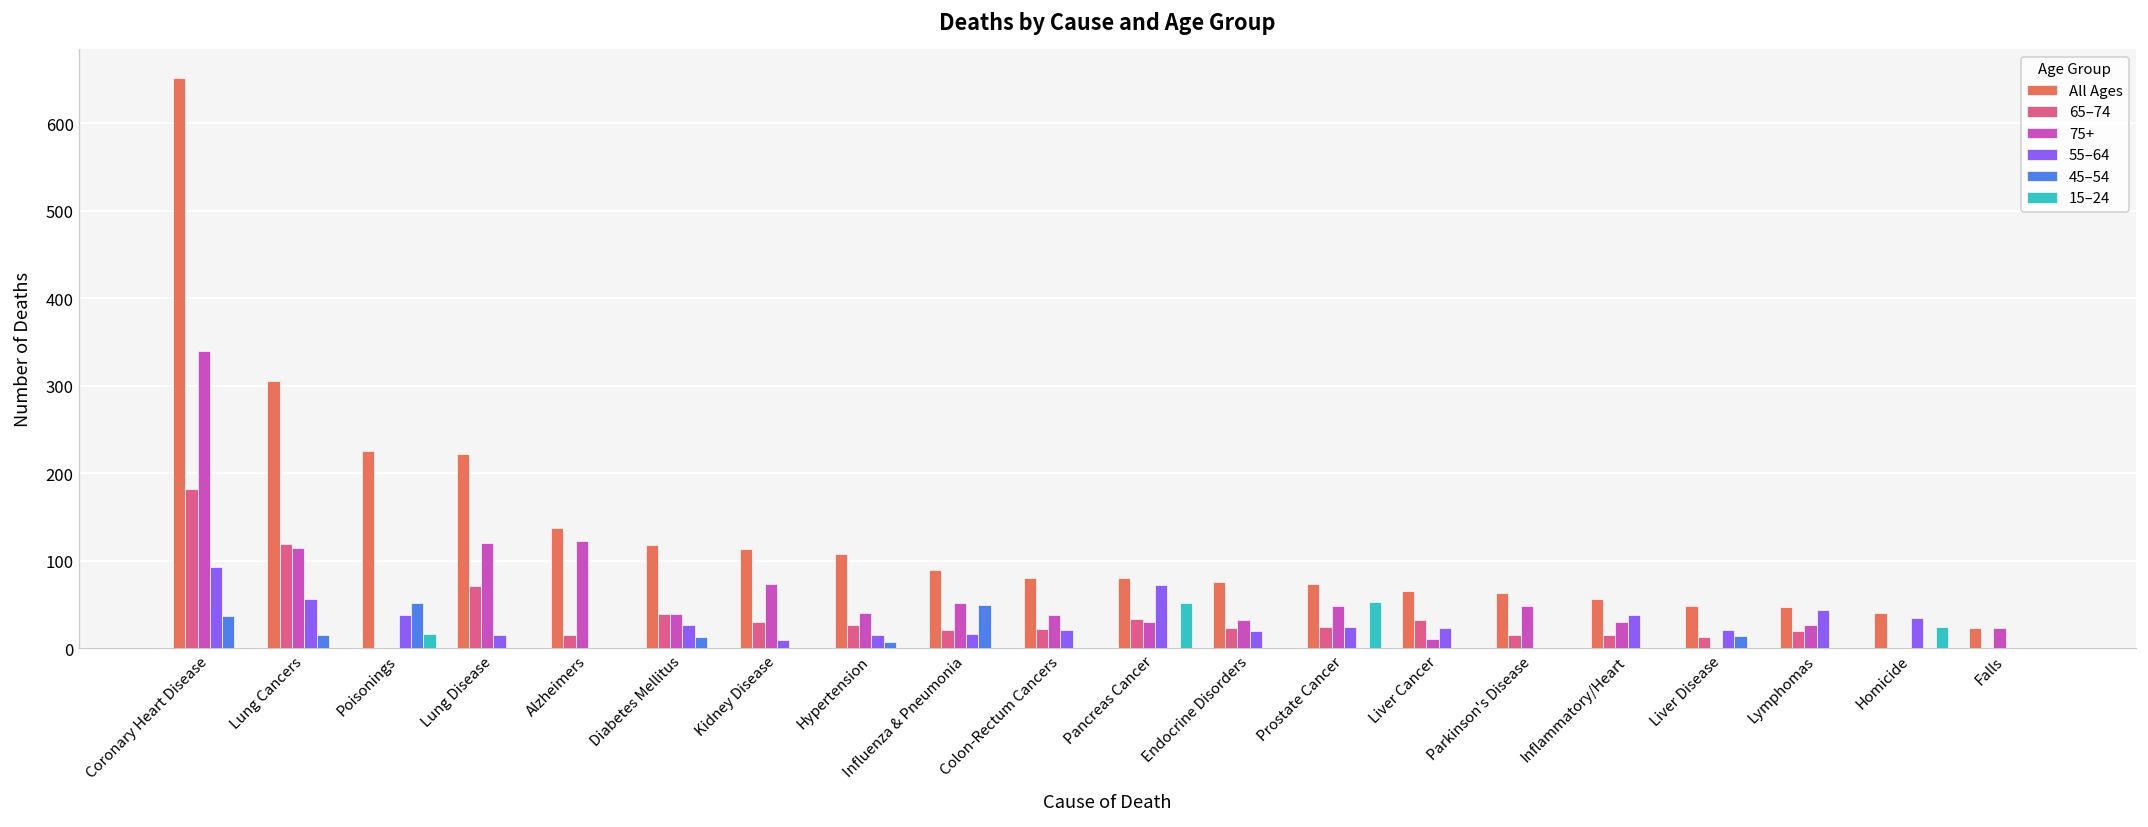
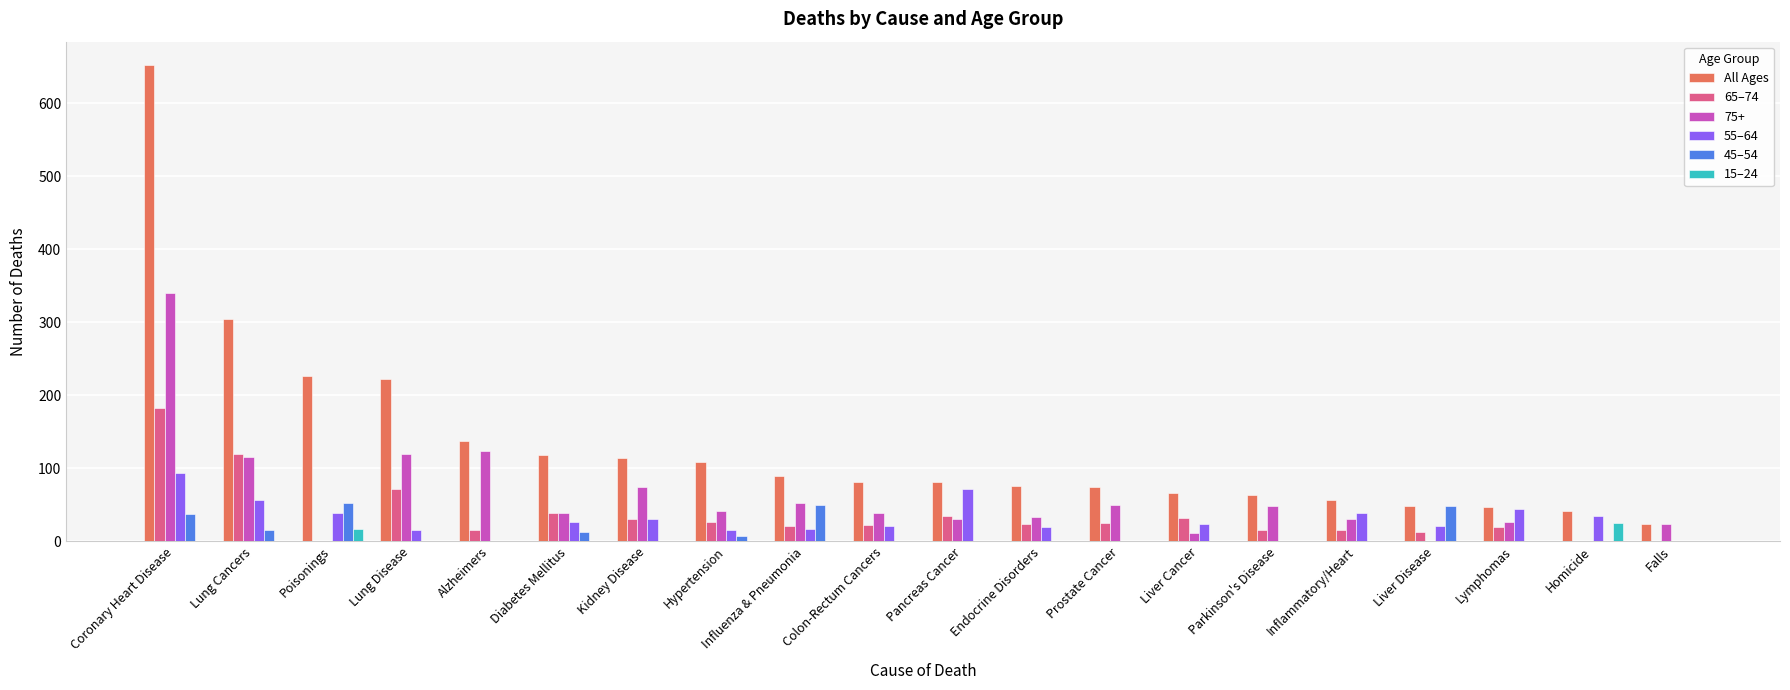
  {
    "55–64": {
      "Coronary Heart Disease": 90,
      "Lung Cancers": 60,
      "Poisonings": 40,
      "Lung Disease": 20,
      "Alzheimers": 0,
      "Diabetes Mellitus": 30,
-     "Kidney Disease": 10,
+     "Kidney Disease": 30,
      "Hypertension": 20,
      "Influenza & Pneumonia": 20,
      "Colon-Rectum Cancers": 20,
      "Pancreas Cancer": 70,
      "Endocrine Disorders": 20,
-     "Prostate Cancer": 30,
+     "Prostate Cancer": 0,
      "Liver Cancer": 20,
      "Parkinson's Disease": 0,
      "Inflammatory/Heart": 40,
      "Liver Disease": 20,
      "Lymphomas": 40,
      "Homicide": 40,
      "Falls": 0
    },
    "45–54": {
      "Coronary Heart Disease": 40,
      "Lung Cancers": 20,
      "Poisonings": 50,
      "Lung Disease": 0,
      "Alzheimers": 0,
      "Diabetes Mellitus": 10,
      "Kidney Disease": 0,
      "Hypertension": 10,
      "Influenza & Pneumonia": 50,
      "Colon-Rectum Cancers": 0,
      "Pancreas Cancer": 0,
      "Endocrine Disorders": 0,
      "Prostate Cancer": 0,
      "Liver Cancer": 0,
      "Parkinson's Disease": 0,
      "Inflammatory/Heart": 0,
-     "Liver Disease": 10,
+     "Liver Disease": 50,
      "Lymphomas": 0,
      "Homicide": 0,
      "Falls": 0
    },
    "15–24": {
      "Coronary Heart Disease": 0,
      "Lung Cancers": 0,
      "Poisonings": 20,
      "Lung Disease": 0,
      "Alzheimers": 0,
      "Diabetes Mellitus": 0,
      "Kidney Disease": 0,
      "Hypertension": 0,
      "Influenza & Pneumonia": 0,
      "Colon-Rectum Cancers": 0,
-     "Pancreas Cancer": 50,
+     "Pancreas Cancer": 0,
      "Endocrine Disorders": 0,
-     "Prostate Cancer": 50,
+     "Prostate Cancer": 0,
      "Liver Cancer": 0,
      "Parkinson's Disease": 0,
      "Inflammatory/Heart": 0,
      "Liver Disease": 0,
      "Lymphomas": 0,
      "Homicide": 30,
      "Falls": 0
    }
  }
